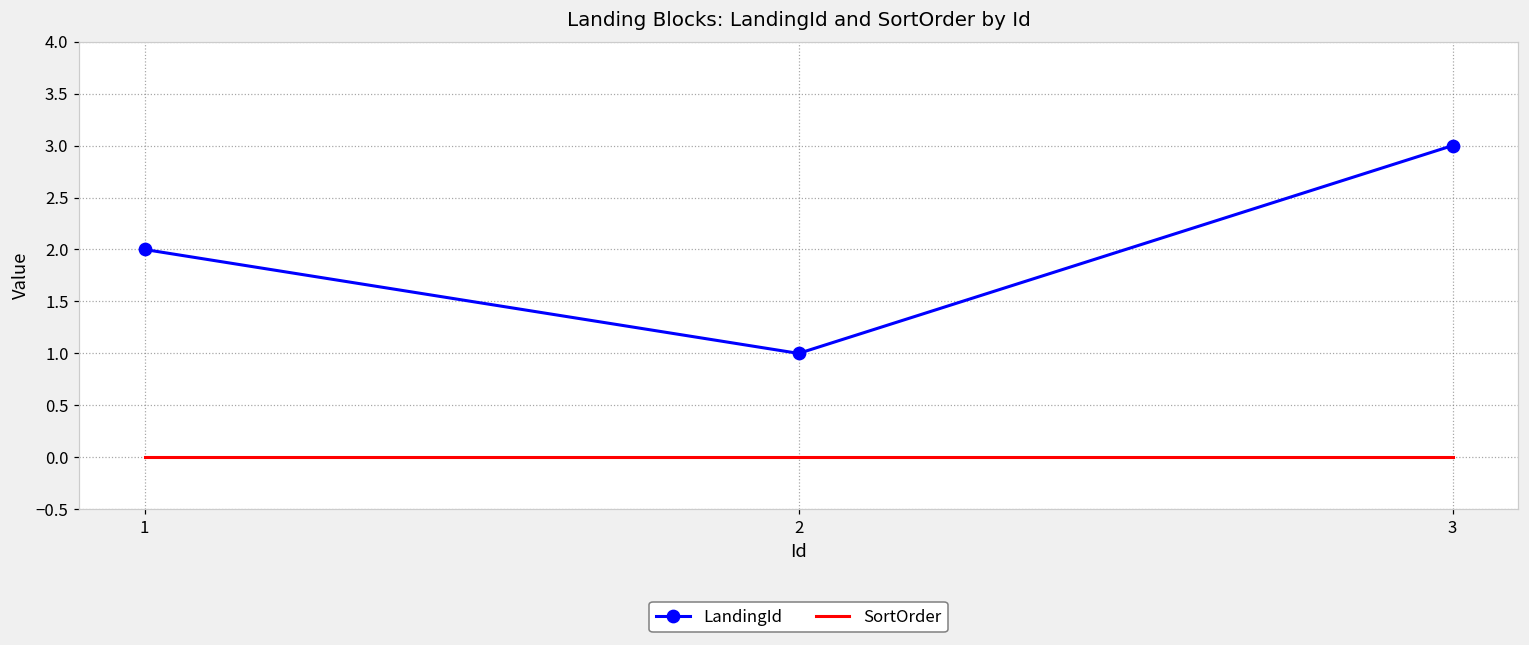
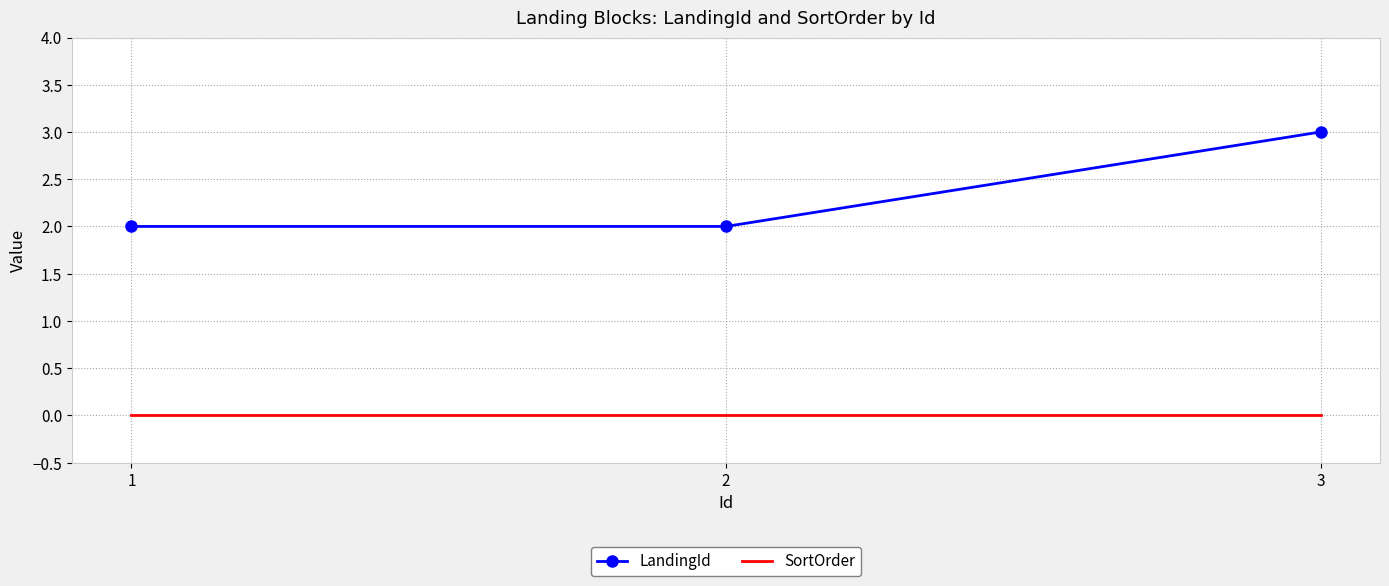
  {
    "LandingId": {
      "1": 2,
-     "2": 1,
+     "2": 2,
      "3": 3
    },
    "SortOrder": {
      "1": 0,
      "2": 0,
      "3": 0
    }
  }
